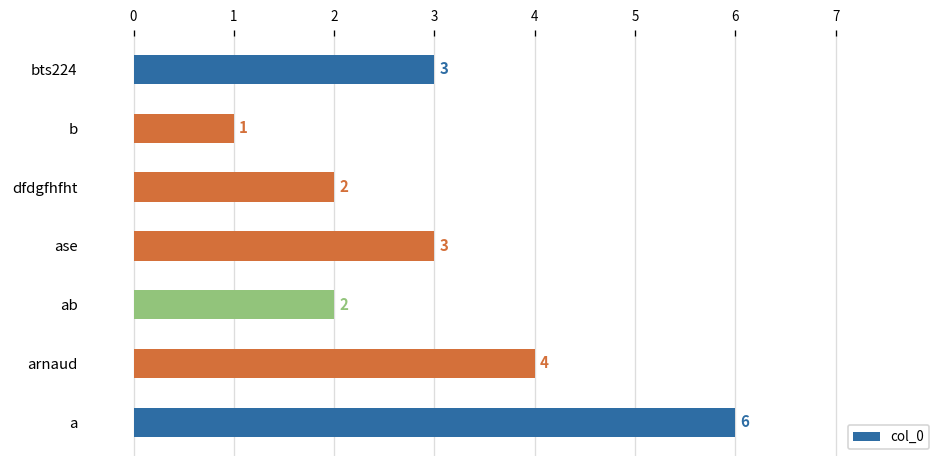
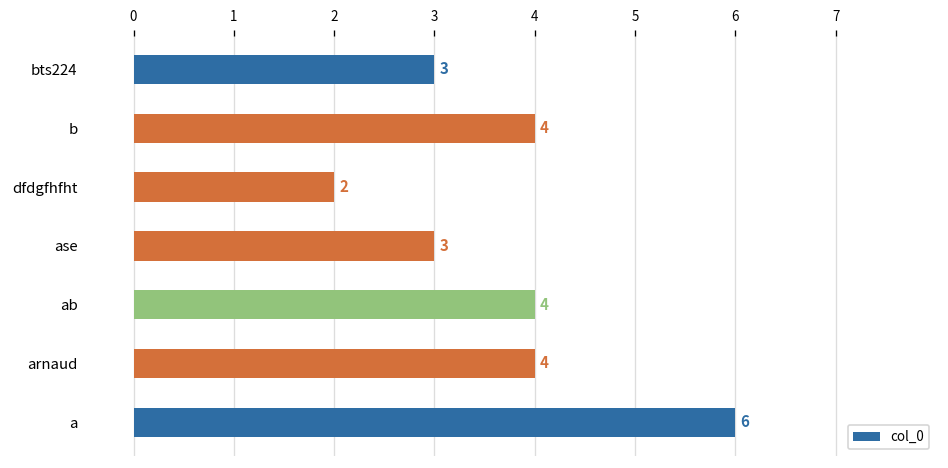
  {
    "bts224": 3,
-   "b": 1,
+   "b": 4,
    "dfdgfhfht": 2,
    "ase": 3,
-   "ab": 2,
+   "ab": 4,
    "arnaud": 4,
    "a": 6
  }
